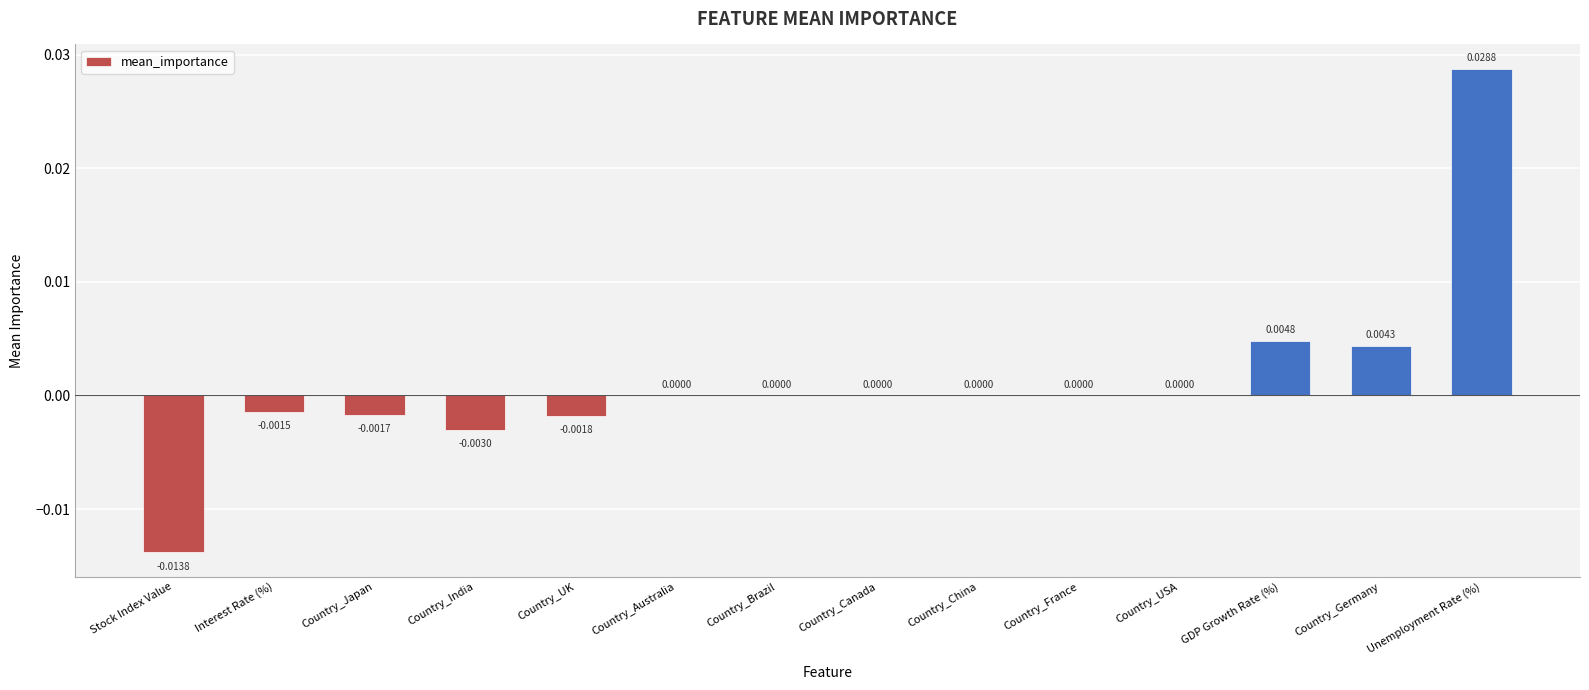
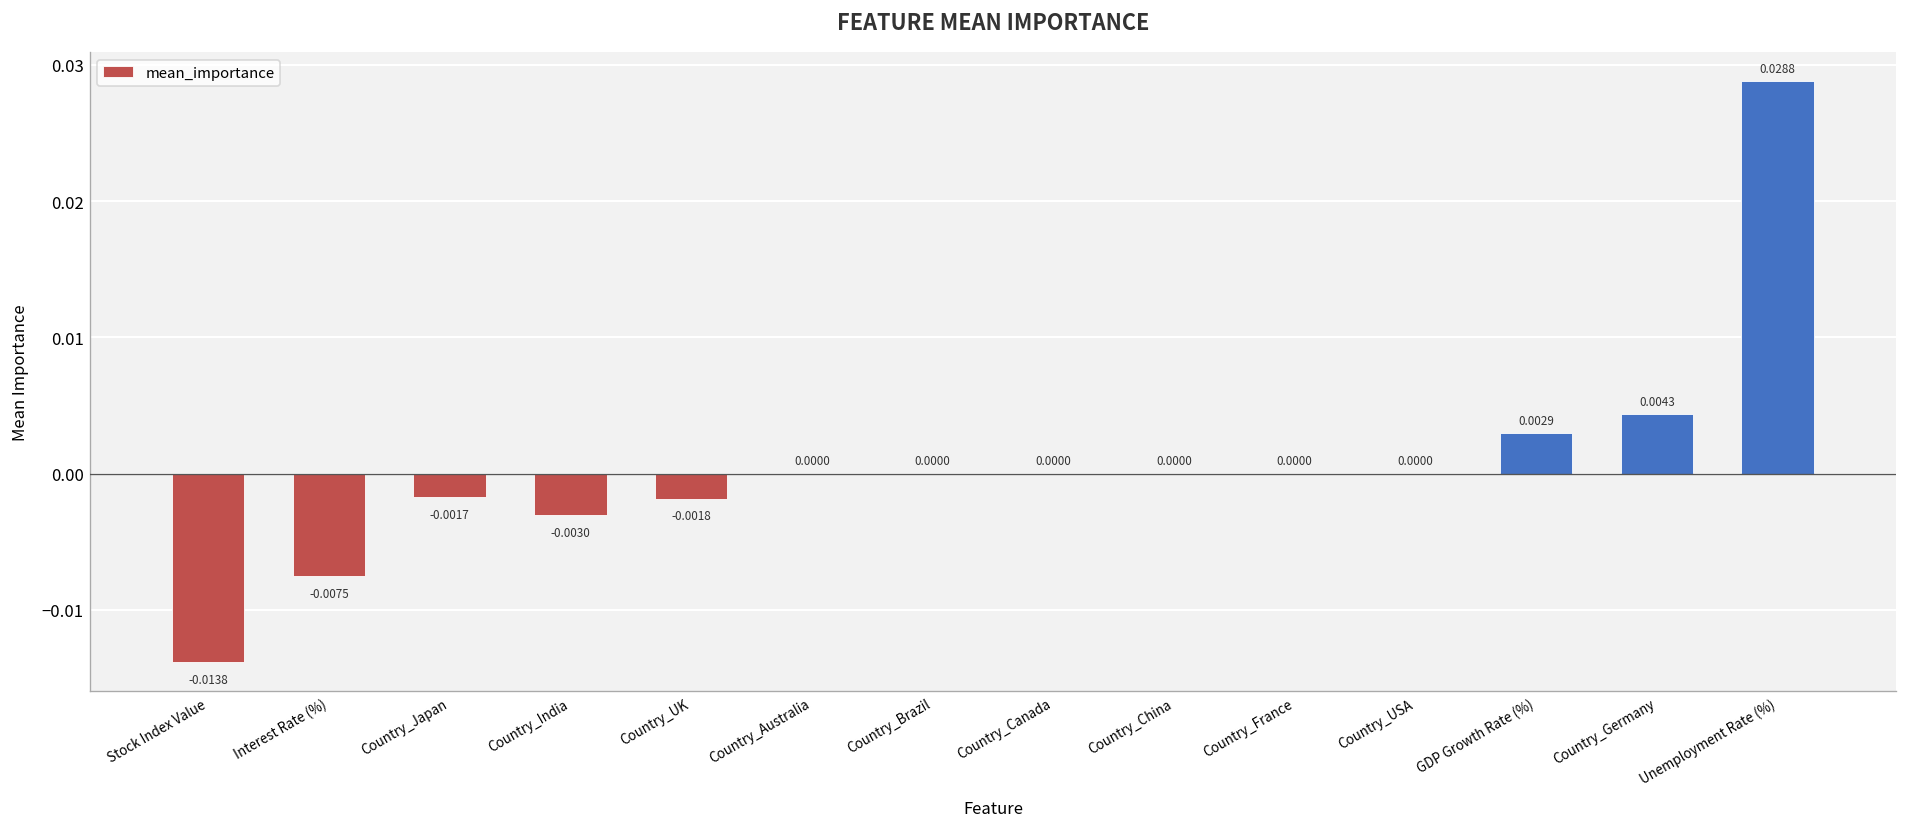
  {
    "Stock Index Value": -0.0138,
-   "Interest Rate (%)": -0.0015,
+   "Interest Rate (%)": -0.0075,
    "Country_Japan": -0.0017,
    "Country_India": -0.0030,
    "Country_UK": -0.0018,
    "Country_Australia": 0.0000,
    "Country_Brazil": 0.0000,
    "Country_Canada": 0.0000,
    "Country_China": 0.0000,
    "Country_France": 0.0000,
    "Country_USA": 0.0000,
-   "GDP Growth Rate (%)": 0.0048,
+   "GDP Growth Rate (%)": 0.0029,
    "Country_Germany": 0.0043,
    "Unemployment Rate (%)": 0.0288
  }
